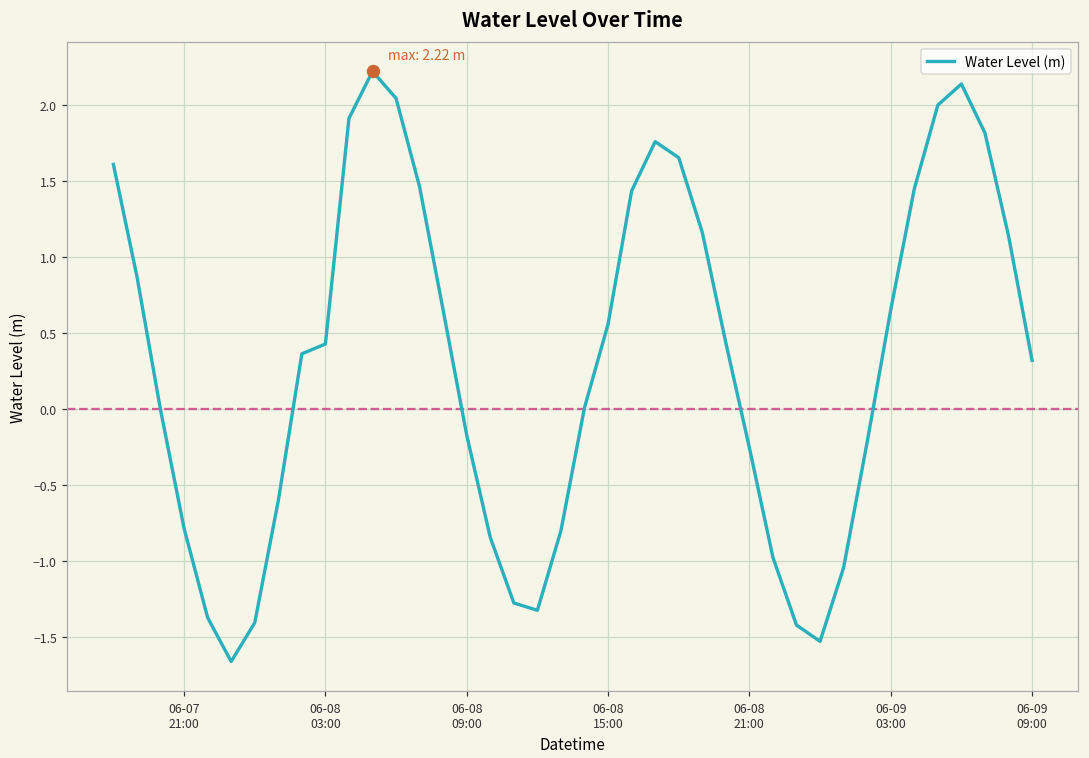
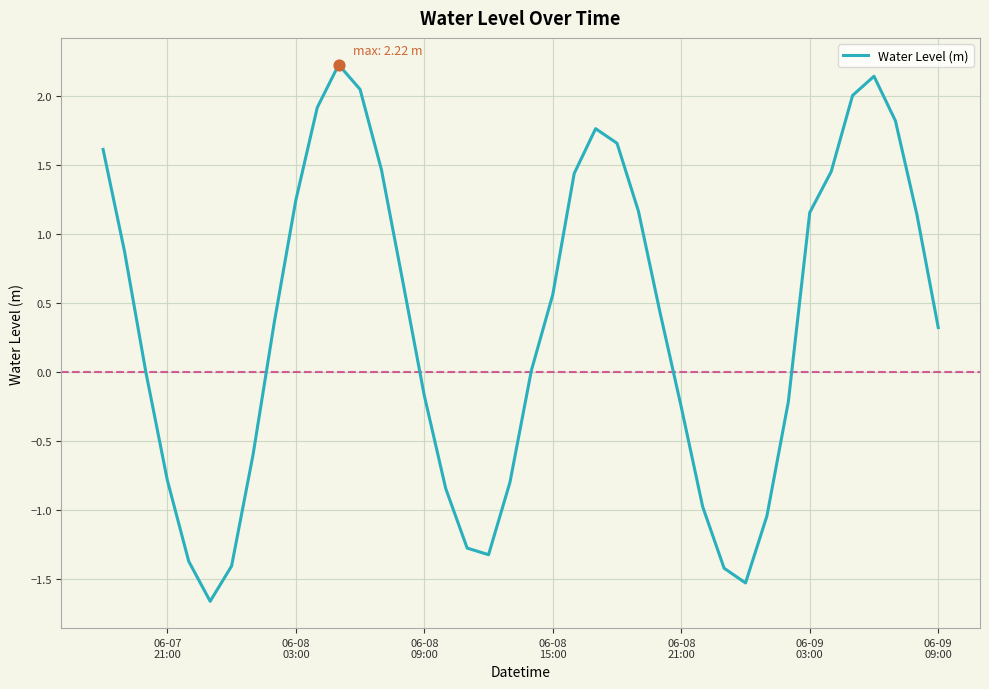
  {
    "Water Level (m)": {
      "06-07 21:00": -0.79,
-     "06-08 03:00": 0.43,
+     "06-08 03:00": 1.24,
      "06-08 09:00": -0.17,
      "06-08 15:00": 0.56,
      "06-08 21:00": -0.26,
-     "06-09 03:00": 0.65,
+     "06-09 03:00": 1.15,
      "06-09 09:00": 0.32
    }
  }
